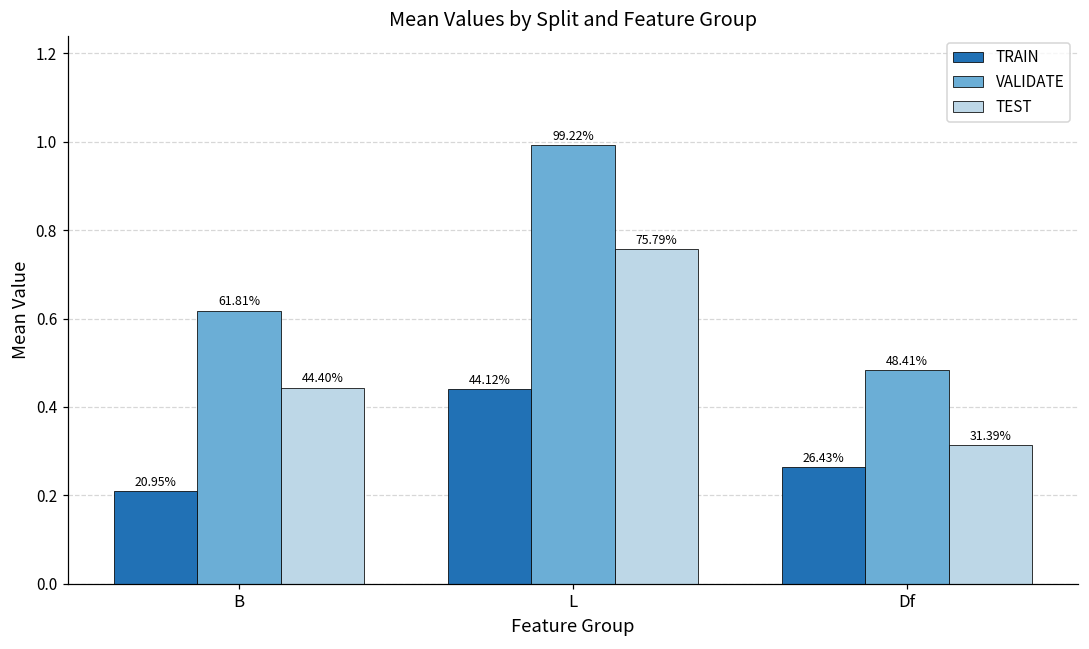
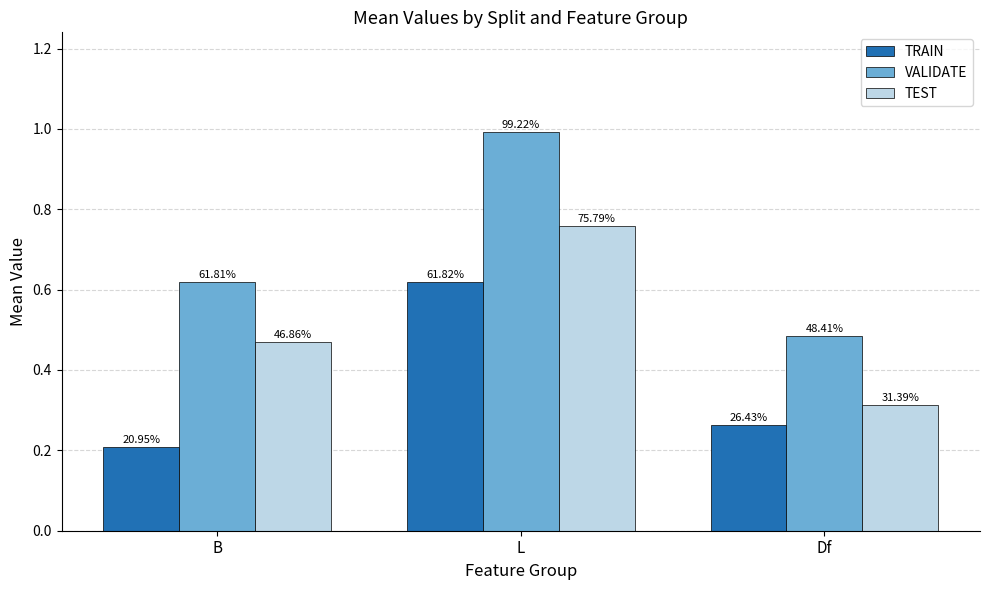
  {
    "TRAIN": {
      "B": "20.95%",
-     "L": "44.12%",
+     "L": "61.82%",
      "Df": "26.43%"
    },
    "VALIDATE": {
      "B": "61.81%",
      "L": "99.22%",
      "Df": "48.41%"
    },
    "TEST": {
-     "B": "44.40%",
+     "B": "46.86%",
      "L": "75.79%",
      "Df": "31.39%"
    }
  }
